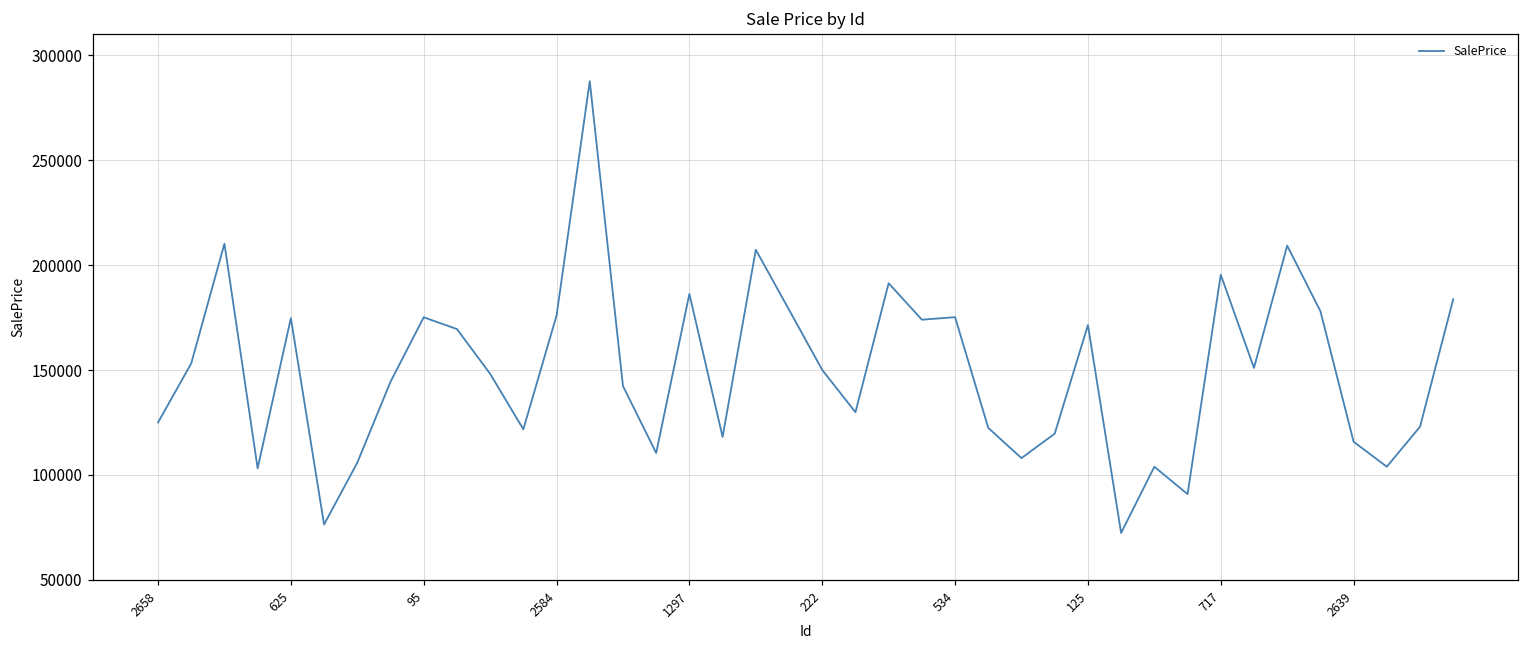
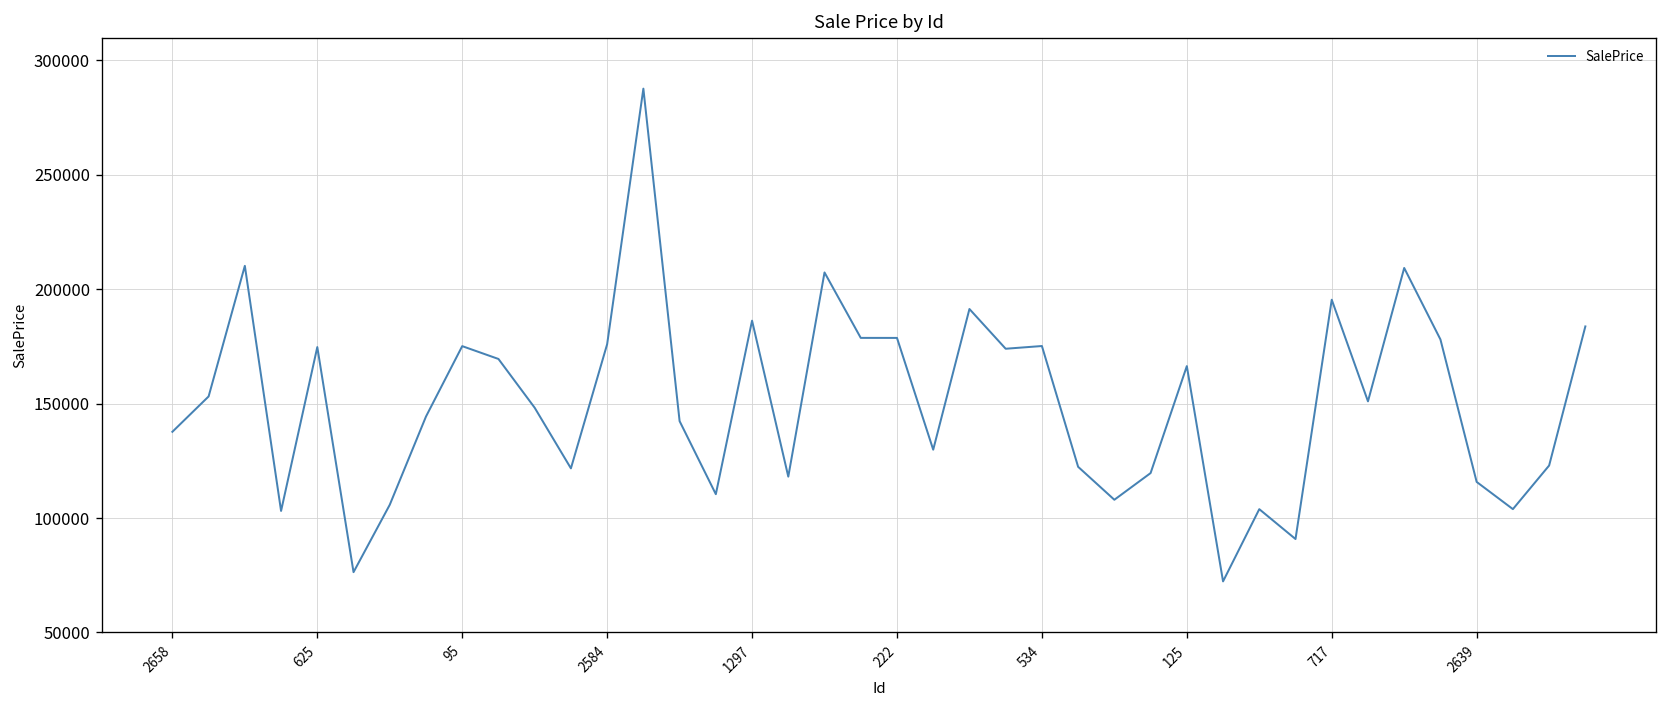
  {
-   "2658": 125000,
+   "2658": 138000,
    "625": 175000,
    "95": 175000,
    "2584": 176000,
    "1297": 186000,
-   "222": 150000,
+   "222": 179000,
    "534": 175000,
-   "125": 171000,
+   "125": 166000,
    "717": 195000,
    "2639": 116000
  }
